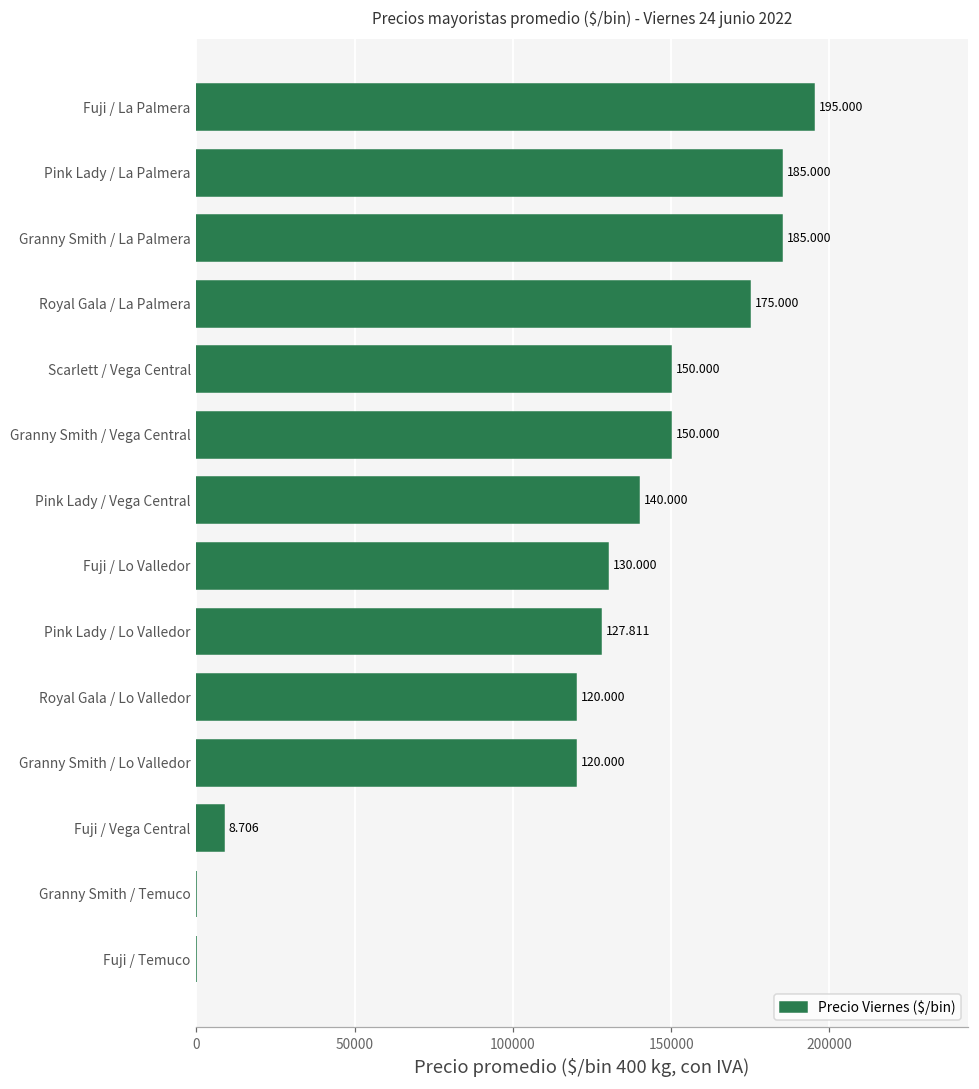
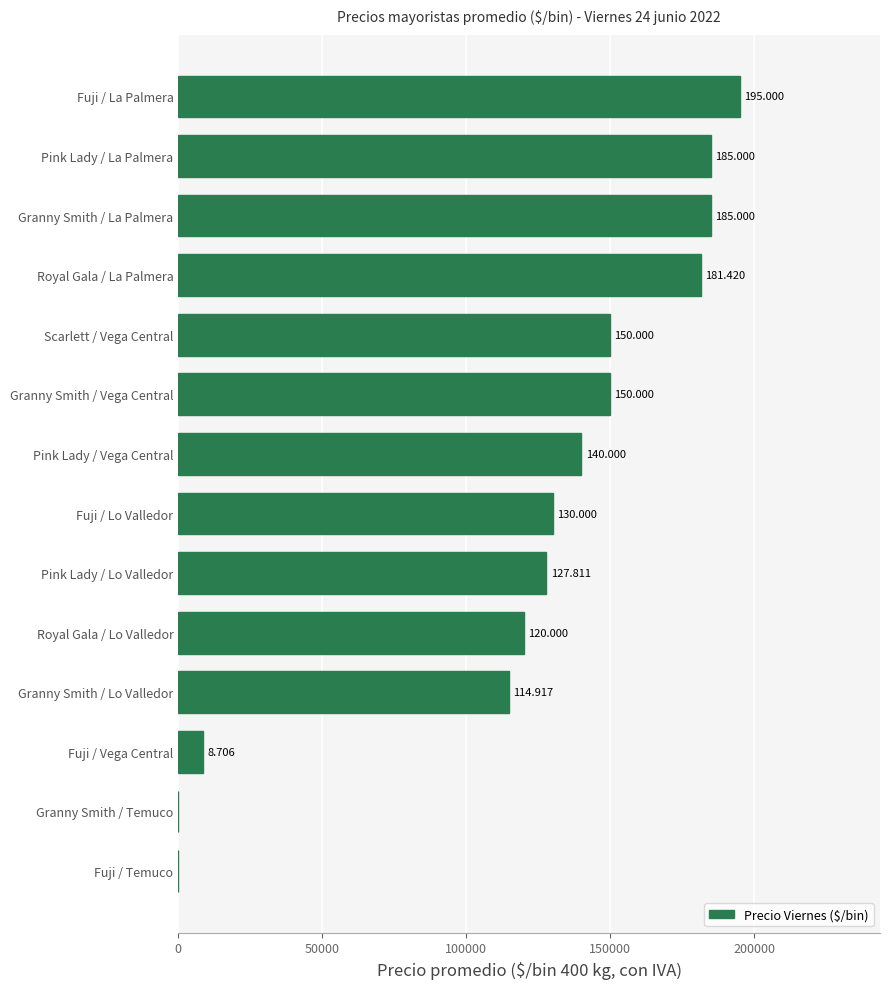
  {
-   "Royal Gala / La Palmera": 175.000,
-   "Granny Smith / Lo Valledor": 120.000
+   "Royal Gala / La Palmera": 181.420,
+   "Granny Smith / Lo Valledor": 114.917
  }
